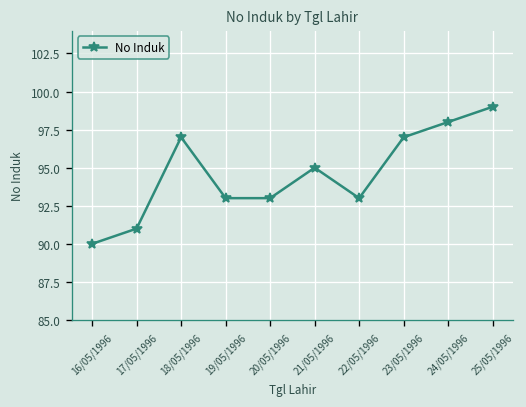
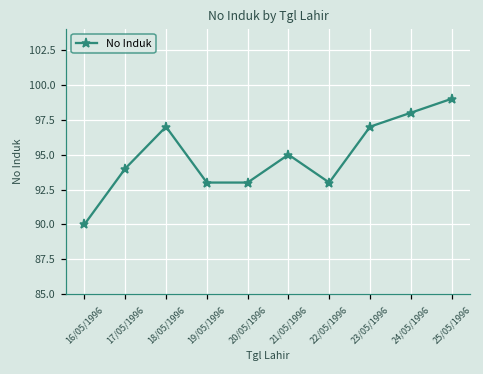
  {
    "16/05/1996": 90,
-   "17/05/1996": 91,
+   "17/05/1996": 94,
    "18/05/1996": 97,
    "19/05/1996": 93,
    "20/05/1996": 93,
    "21/05/1996": 95,
    "22/05/1996": 93,
    "23/05/1996": 97,
    "24/05/1996": 98,
    "25/05/1996": 99
  }
